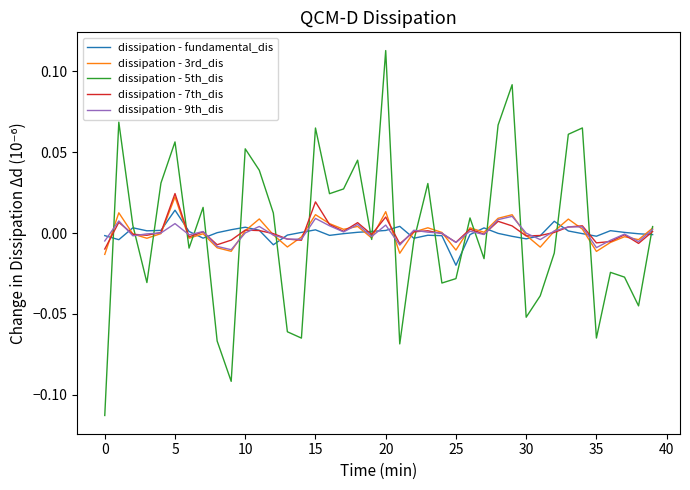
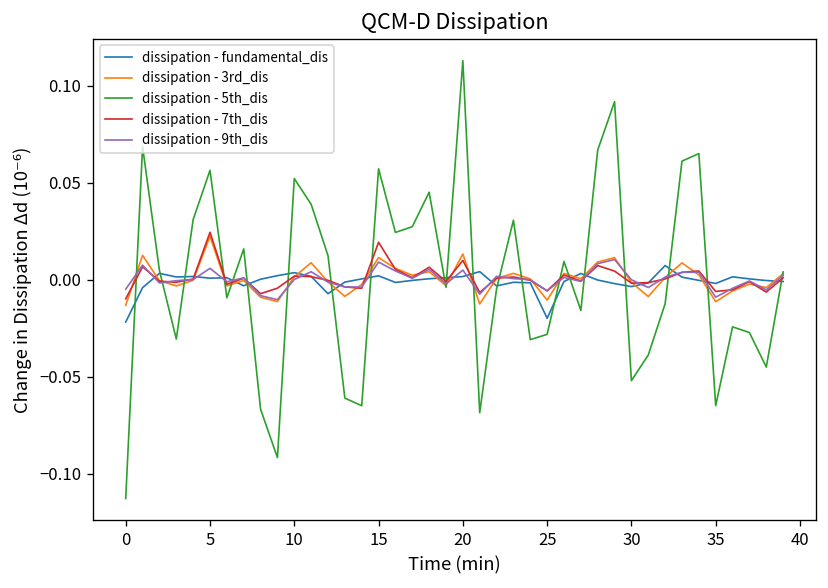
  {
    "dissipation - fundamental_dis": {
-     "0": -0.002,
-     "5": 0.014,
+     "0": -0.022,
+     "5": 0.001,
      "10": 0.004,
      "15": 0.002,
      "20": 0.002,
      "25": -0.020,
      "30": -0.004,
      "35": -0.002
    },
    "dissipation - 3rd_dis": {
      "0": -0.013,
      "5": 0.022,
      "15": 0.011,
      "20": 0.013,
      "25": -0.011,
      "35": -0.011
    },
    "dissipation - 5th_dis": {
      "0": -0.113,
      "5": 0.056,
      "10": 0.052,
-     "15": 0.065,
+     "15": 0.057,
      "20": 0.113,
      "25": -0.028,
      "30": -0.052,
      "35": -0.065
    },
    "dissipation - 7th_dis": {
      "0": -0.010,
      "5": 0.024,
      "15": 0.019,
      "20": 0.010,
      "35": -0.006
    },
    "dissipation - 9th_dis": {
      "0": -0.005,
      "5": 0.006,
      "15": 0.009,
      "20": 0.005,
      "35": -0.009
    }
  }
